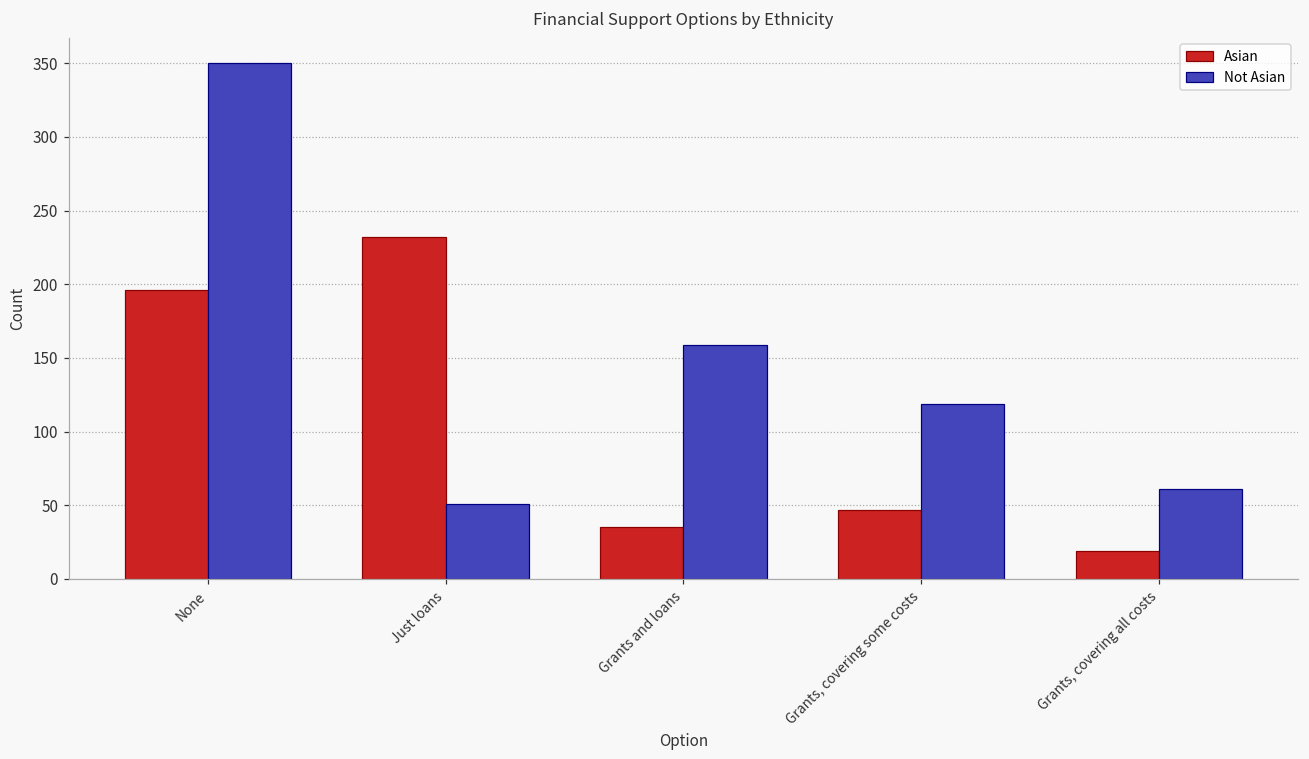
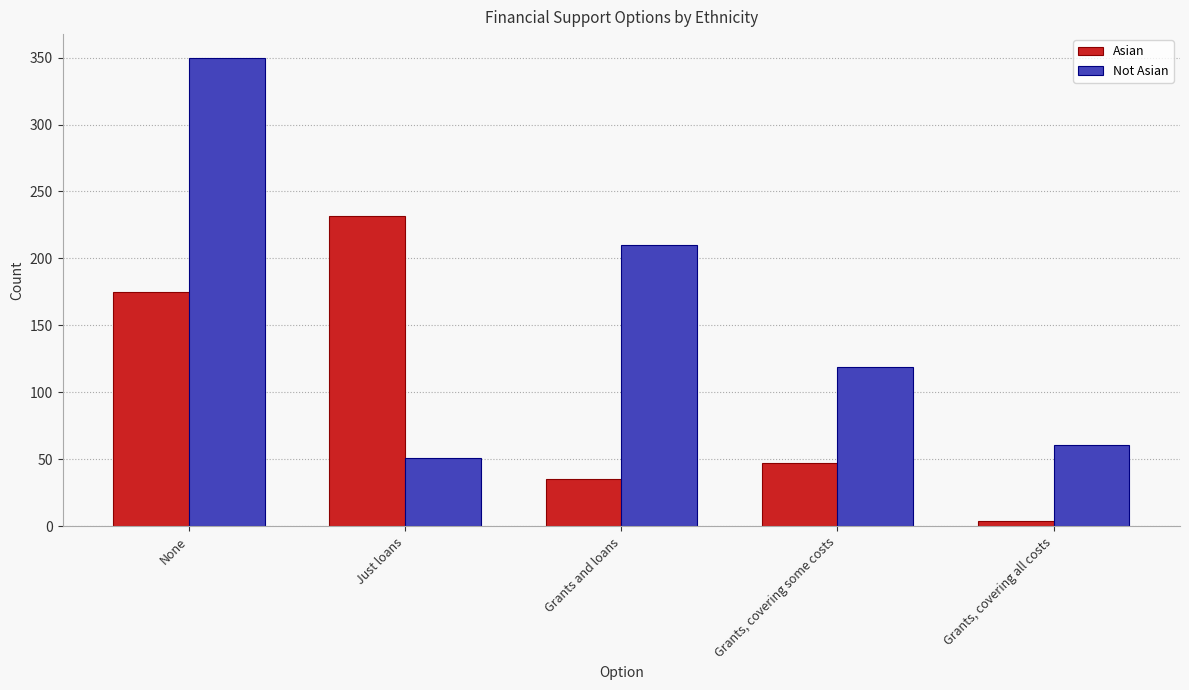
  {
    "Asian": {
-     "None": 196,
+     "None": 175,
      "Just loans": 232,
      "Grants and loans": 35,
      "Grants, covering some costs": 47,
-     "Grants, covering all costs": 19
+     "Grants, covering all costs": 4
    },
    "Not Asian": {
      "None": 350,
      "Just loans": 51,
-     "Grants and loans": 159,
+     "Grants and loans": 210,
      "Grants, covering some costs": 119,
      "Grants, covering all costs": 61
    }
  }
